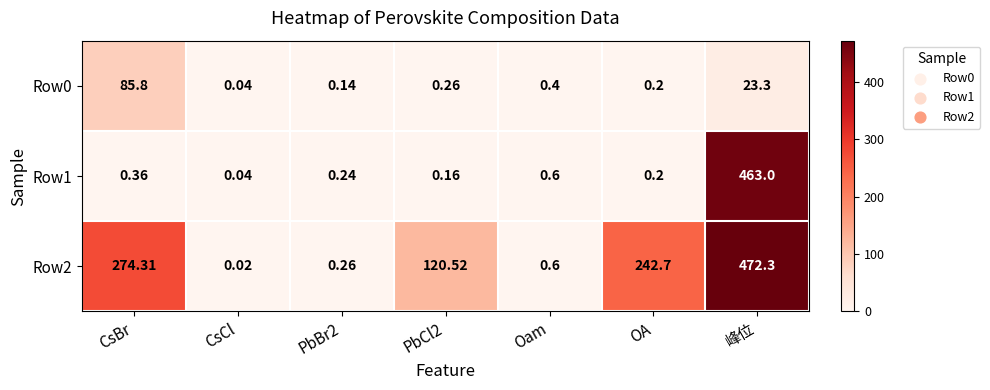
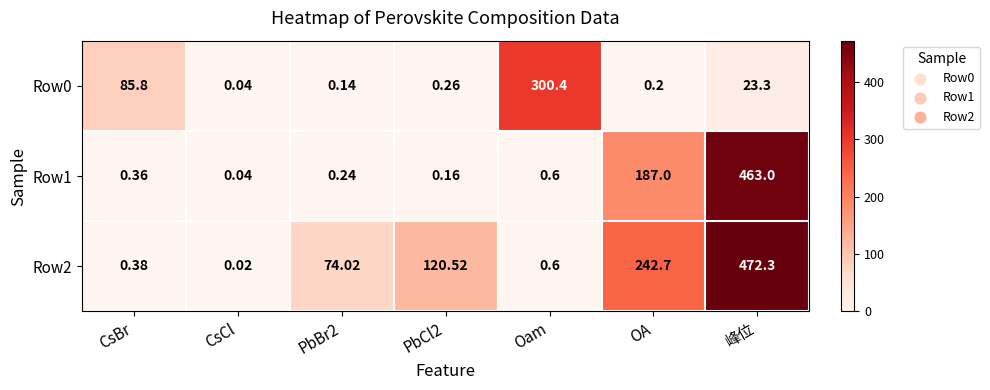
  {
    "Row0": {
      "CsBr": 85.8,
      "CsCl": 0.04,
      "PbBr2": 0.14,
      "PbCl2": 0.26,
-     "Oam": 0.4,
+     "Oam": 300.4,
      "OA": 0.2,
      "峰位": 23.3
    },
    "Row1": {
      "CsBr": 0.36,
      "CsCl": 0.04,
      "PbBr2": 0.24,
      "PbCl2": 0.16,
      "Oam": 0.6,
-     "OA": 0.2,
+     "OA": 187.0,
      "峰位": 463.0
    },
    "Row2": {
-     "CsBr": 274.31,
+     "CsBr": 0.38,
      "CsCl": 0.02,
-     "PbBr2": 0.26,
+     "PbBr2": 74.02,
      "PbCl2": 120.52,
      "Oam": 0.6,
      "OA": 242.7,
      "峰位": 472.3
    }
  }
